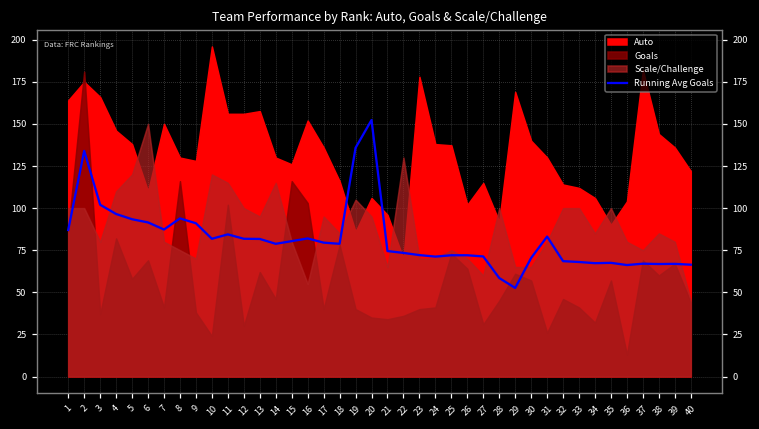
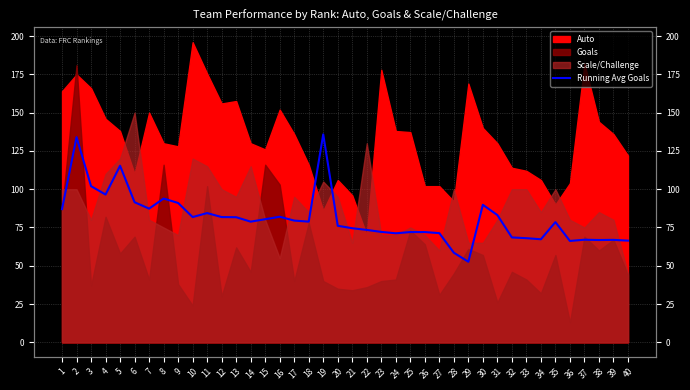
  {
    "Auto": {
      "1": 164,
      "2": 175,
      "3": 166,
      "4": 146,
      "5": 138,
      "6": 110,
      "7": 150,
      "8": 130,
      "9": 128,
      "10": 196,
-     "11": 156,
+     "11": 176,
      "12": 156,
      "13": 158,
      "14": 130,
      "15": 126,
      "16": 152,
      "17": 136,
      "18": 116,
      "19": 86,
      "20": 106,
      "21": 96,
      "22": 70,
      "23": 178,
      "24": 138,
      "25": 137,
      "26": 102,
-     "27": 115,
+     "27": 102,
      "28": 92,
      "29": 169,
      "30": 140,
      "31": 130,
      "32": 114,
      "33": 112,
      "34": 106,
      "35": 90,
      "36": 104,
      "38": 144,
      "39": 136,
      "40": 122
    },
    "Running Avg Goals": {
      "2": 134,
      "3": 102,
      "4": 97,
-     "5": 93,
+     "5": 115,
      "6": 92,
      "7": 87,
      "8": 94,
      "9": 91,
      "10": 82,
      "11": 84,
      "12": 82,
      "13": 82,
      "14": 79,
      "16": 82,
      "17": 80,
      "19": 136,
-     "20": 152,
+     "20": 76,
      "21": 75,
      "22": 73,
      "23": 72,
      "26": 72,
      "27": 71,
      "28": 59,
      "29": 53,
-     "30": 70,
+     "30": 90,
      "31": 83,
      "32": 69,
      "33": 68,
      "34": 67,
-     "35": 68,
+     "35": 79,
      "36": 66,
      "37": 67,
      "38": 67,
      "40": 66
    }
  }
